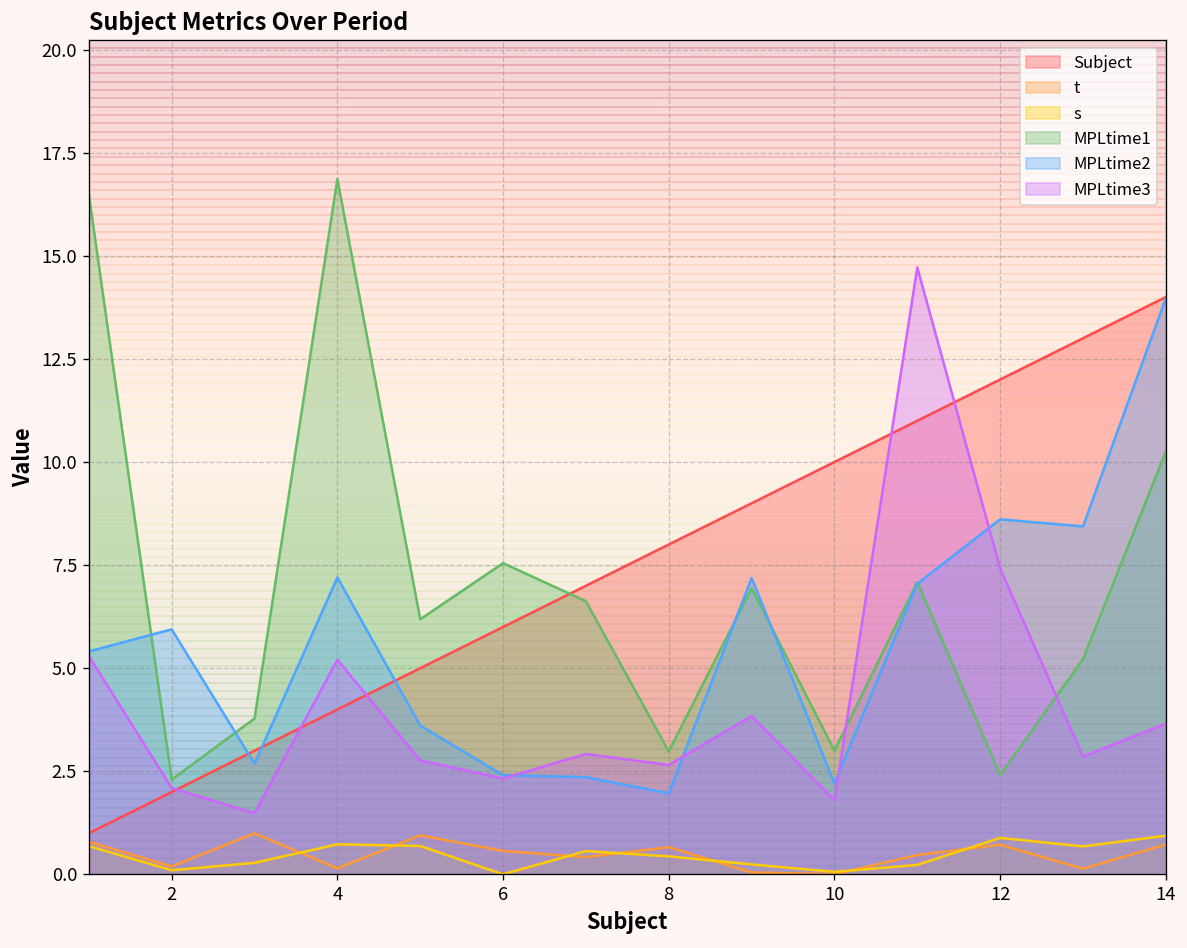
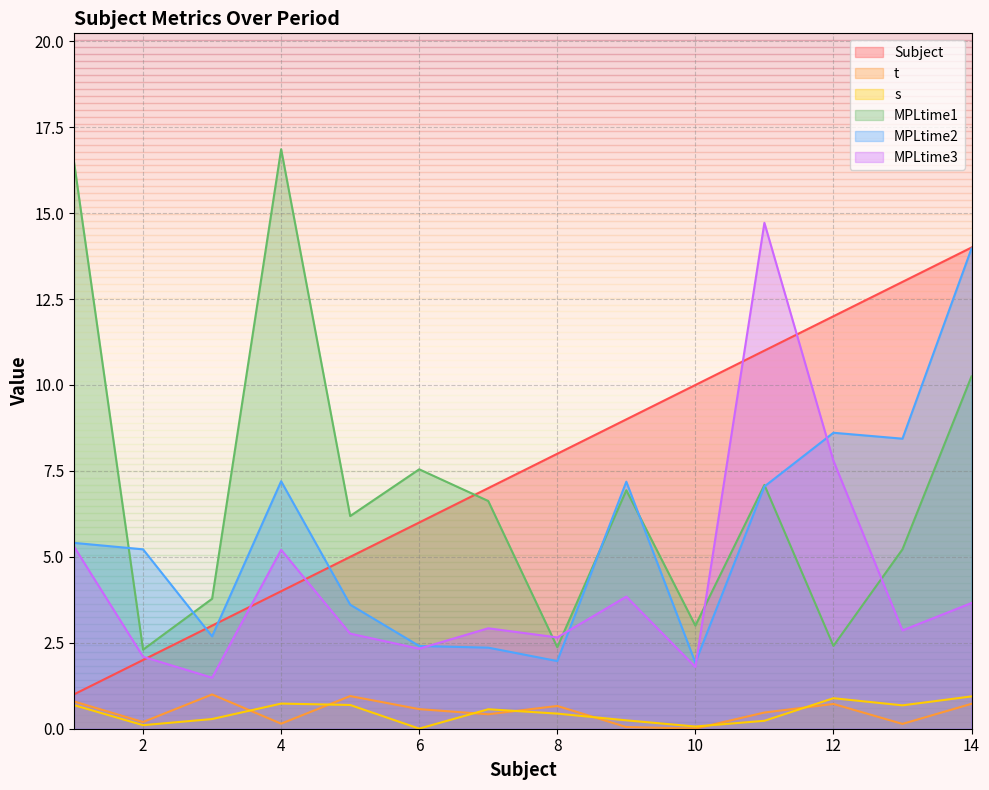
  {
    "MPLtime1": {
      "2": 2.3,
      "4": 16.9,
      "6": 7.5,
-     "8": 3.0,
+     "8": 2.4,
      "10": 3.0,
      "12": 2.4,
      "14": 10.3
    },
    "MPLtime2": {
-     "2": 5.9,
+     "2": 5.2,
      "4": 7.2,
      "6": 2.4,
      "8": 2.0,
-     "10": 2.2,
+     "10": 1.9,
      "12": 8.6
    },
    "MPLtime3": {
      "2": 2.1,
      "4": 5.2,
      "6": 2.3,
      "8": 2.7,
      "10": 1.8,
-     "12": 7.4,
+     "12": 7.8,
      "14": 3.7
    }
  }
